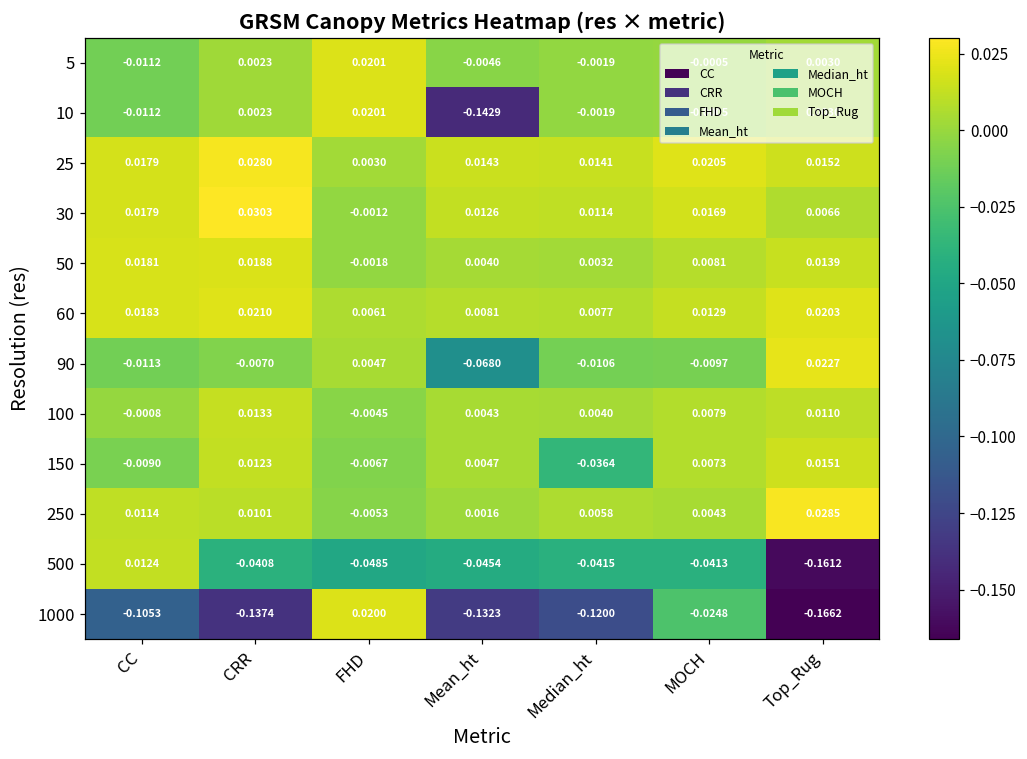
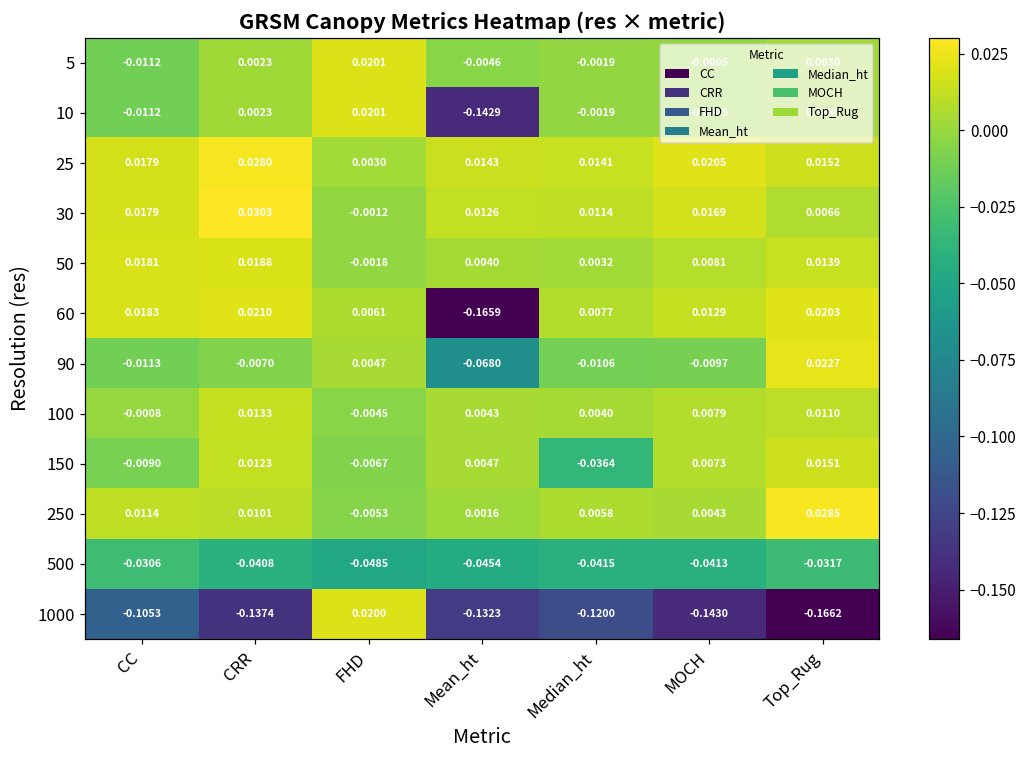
  {
    "5": {
      "CC": -0.0112,
      "CRR": 0.0023,
      "FHD": 0.0201,
      "Mean_ht": -0.0046,
      "Median_ht": -0.0019
    },
    "10": {
      "CC": -0.0112,
      "CRR": 0.0023,
      "FHD": 0.0201,
      "Mean_ht": -0.1429,
      "Median_ht": -0.0019
    },
    "25": {
      "CC": 0.0179,
      "CRR": 0.0280,
      "FHD": 0.0030,
      "Mean_ht": 0.0143,
      "Median_ht": 0.0141,
      "MOCH": 0.0205,
      "Top_Rug": 0.0152
    },
    "30": {
      "CC": 0.0179,
      "CRR": 0.0303,
      "FHD": -0.0012,
      "Mean_ht": 0.0126,
      "Median_ht": 0.0114,
      "MOCH": 0.0169,
      "Top_Rug": 0.0066
    },
    "50": {
      "CC": 0.0181,
      "CRR": 0.0188,
      "FHD": -0.0018,
      "Mean_ht": 0.0040,
      "Median_ht": 0.0032,
      "MOCH": 0.0081,
      "Top_Rug": 0.0139
    },
    "60": {
      "CC": 0.0183,
      "CRR": 0.0210,
      "FHD": 0.0061,
-     "Mean_ht": 0.0081,
+     "Mean_ht": -0.1659,
      "Median_ht": 0.0077,
      "MOCH": 0.0129,
      "Top_Rug": 0.0203
    },
    "90": {
      "CC": -0.0113,
      "CRR": -0.0070,
      "FHD": 0.0047,
      "Mean_ht": -0.0680,
      "Median_ht": -0.0106,
      "MOCH": -0.0097,
      "Top_Rug": 0.0227
    },
    "100": {
      "CC": -0.0008,
      "CRR": 0.0133,
      "FHD": -0.0045,
      "Mean_ht": 0.0043,
      "Median_ht": 0.0040,
      "MOCH": 0.0079,
      "Top_Rug": 0.0110
    },
    "150": {
      "CC": -0.0090,
      "CRR": 0.0123,
      "FHD": -0.0067,
      "Mean_ht": 0.0047,
      "Median_ht": -0.0364,
      "MOCH": 0.0073,
      "Top_Rug": 0.0151
    },
    "250": {
      "CC": 0.0114,
      "CRR": 0.0101,
      "FHD": -0.0053,
      "Mean_ht": 0.0016,
      "Median_ht": 0.0058,
      "MOCH": 0.0043,
      "Top_Rug": 0.0285
    },
    "500": {
-     "CC": 0.0124,
+     "CC": -0.0306,
      "CRR": -0.0408,
      "FHD": -0.0485,
      "Mean_ht": -0.0454,
      "Median_ht": -0.0415,
      "MOCH": -0.0413,
-     "Top_Rug": -0.1612
+     "Top_Rug": -0.0317
    },
    "1000": {
      "CC": -0.1053,
      "CRR": -0.1374,
      "FHD": 0.0200,
      "Mean_ht": -0.1323,
      "Median_ht": -0.1200,
-     "MOCH": -0.0248,
+     "MOCH": -0.1430,
      "Top_Rug": -0.1662
    }
  }
